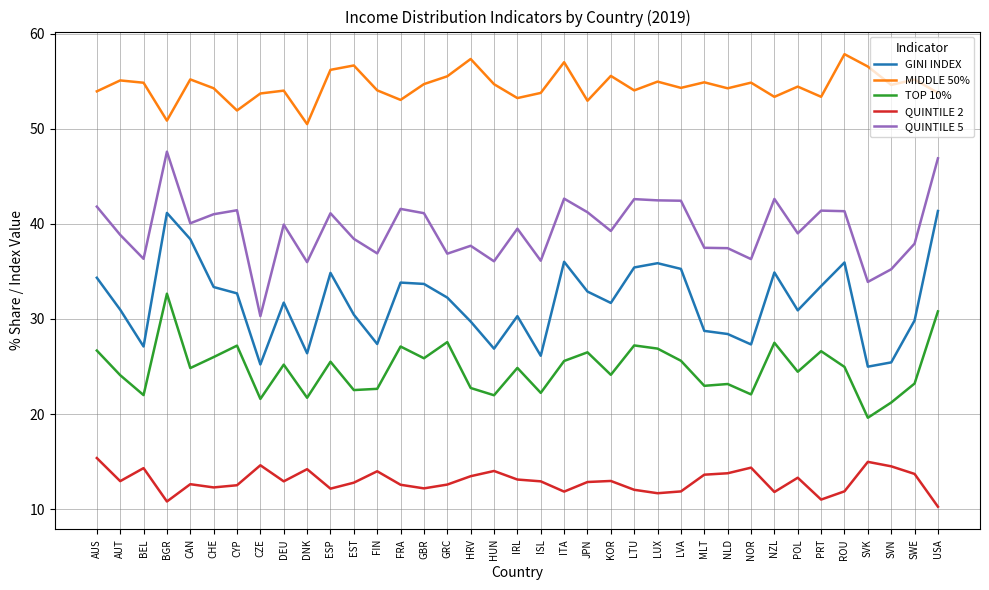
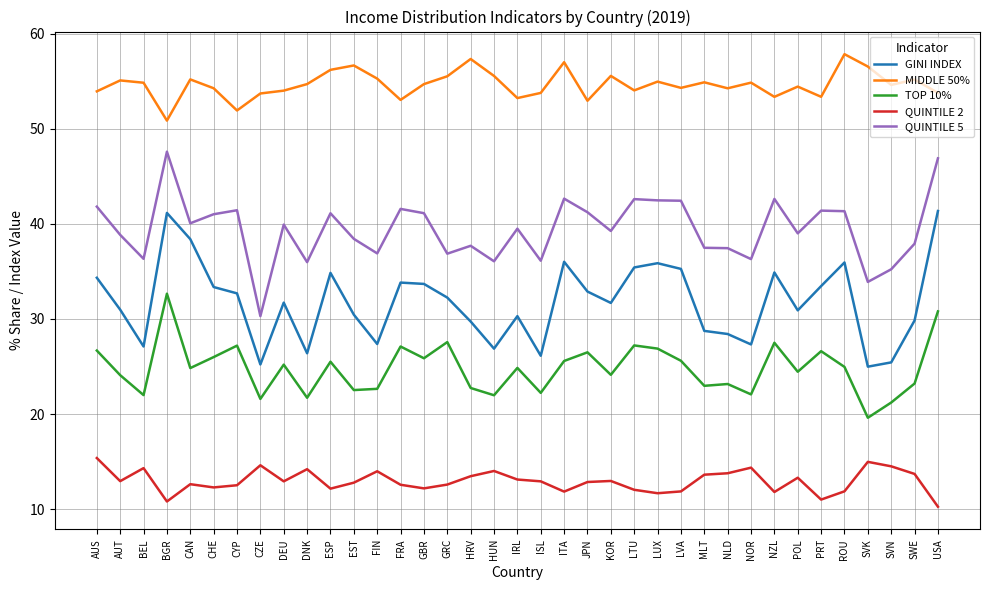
  {
    "GINI INDEX": {
      "AUS": 34,
      "AUT": 31,
      "BEL": 27,
      "BGR": 41,
      "CAN": 38,
      "CHE": 33,
      "CYP": 33,
      "CZE": 25,
      "DEU": 32,
      "DNK": 26,
      "ESP": 35,
      "EST": 30,
      "FIN": 27,
      "FRA": 34,
      "GBR": 34,
      "GRC": 32,
      "HRV": 30,
      "HUN": 27,
      "IRL": 30,
      "ISL": 26,
      "ITA": 36,
      "JPN": 33,
      "KOR": 32,
      "LTU": 35,
      "LUX": 36,
      "LVA": 35,
      "MLT": 29,
      "NLD": 28,
      "NOR": 27,
      "NZL": 35,
      "POL": 31,
      "PRT": 33,
      "ROU": 36,
      "SVK": 25,
      "SVN": 25,
      "SWE": 30,
      "USA": 41
    },
    "MIDDLE 50%": {
      "AUS": 54,
      "AUT": 55,
      "BEL": 55,
      "BGR": 51,
      "CAN": 55,
      "CHE": 54,
      "CYP": 52,
      "CZE": 54,
      "DEU": 54,
-     "DNK": 51,
+     "DNK": 55,
      "ESP": 56,
      "EST": 57,
-     "FIN": 54,
+     "FIN": 55,
      "FRA": 53,
      "GBR": 55,
      "GRC": 56,
      "HRV": 57,
-     "HUN": 55,
+     "HUN": 56,
      "IRL": 53,
      "ISL": 54,
      "ITA": 57,
      "JPN": 53,
      "KOR": 56,
      "LTU": 54,
      "LUX": 55,
      "LVA": 54,
      "MLT": 55,
      "NLD": 54,
      "NOR": 55,
      "NZL": 53,
      "POL": 54,
      "PRT": 53,
      "ROU": 58,
      "SVK": 57
    },
    "TOP 10%": {
      "AUS": 27,
      "AUT": 24,
      "BEL": 22,
      "BGR": 33,
      "CAN": 25,
      "CHE": 26,
      "CYP": 27,
      "CZE": 22,
      "DEU": 25,
      "DNK": 22,
      "ESP": 26,
      "EST": 23,
      "FIN": 23,
      "FRA": 27,
      "GBR": 26,
      "GRC": 28,
      "HRV": 23,
      "HUN": 22,
      "IRL": 25,
      "ISL": 22,
      "ITA": 26,
      "JPN": 26,
      "KOR": 24,
      "LTU": 27,
      "LUX": 27,
      "LVA": 26,
      "MLT": 23,
      "NLD": 23,
      "NOR": 22,
      "NZL": 27,
      "POL": 24,
      "PRT": 27,
      "ROU": 25,
      "SVK": 20,
      "SVN": 21,
      "SWE": 23,
      "USA": 31
    },
    "QUINTILE 2": {
      "AUS": 15,
      "AUT": 13,
      "BEL": 14,
      "BGR": 11,
      "CAN": 13,
      "CHE": 12,
      "CYP": 13,
      "CZE": 15,
      "DEU": 13,
      "DNK": 14,
      "ESP": 12,
      "EST": 13,
      "FIN": 14,
      "FRA": 13,
      "GBR": 12,
      "GRC": 13,
      "HRV": 13,
      "HUN": 14,
      "IRL": 13,
      "ISL": 13,
      "ITA": 12,
      "JPN": 13,
      "KOR": 13,
      "LTU": 12,
      "LUX": 12,
      "LVA": 12,
      "MLT": 14,
      "NLD": 14,
      "NOR": 14,
      "NZL": 12,
      "POL": 13,
      "PRT": 11,
      "ROU": 12,
      "SVK": 15,
      "SVN": 15,
      "SWE": 14,
      "USA": 10
    },
    "QUINTILE 5": {
      "AUS": 42,
      "AUT": 39,
      "BEL": 36,
      "BGR": 48,
      "CAN": 40,
      "CHE": 41,
      "CYP": 41,
      "CZE": 30,
      "DEU": 40,
      "DNK": 36,
      "ESP": 41,
      "EST": 38,
      "FIN": 37,
      "FRA": 42,
      "GBR": 41,
      "GRC": 37,
      "HRV": 38,
      "HUN": 36,
      "IRL": 40,
      "ISL": 36,
      "ITA": 43,
      "JPN": 41,
      "KOR": 39,
      "LTU": 43,
      "LUX": 42,
      "LVA": 42,
      "MLT": 37,
      "NLD": 37,
      "NOR": 36,
      "NZL": 43,
      "POL": 39,
      "PRT": 41,
      "ROU": 41,
      "SVK": 34,
      "SVN": 35,
      "SWE": 38,
      "USA": 47
    }
  }
